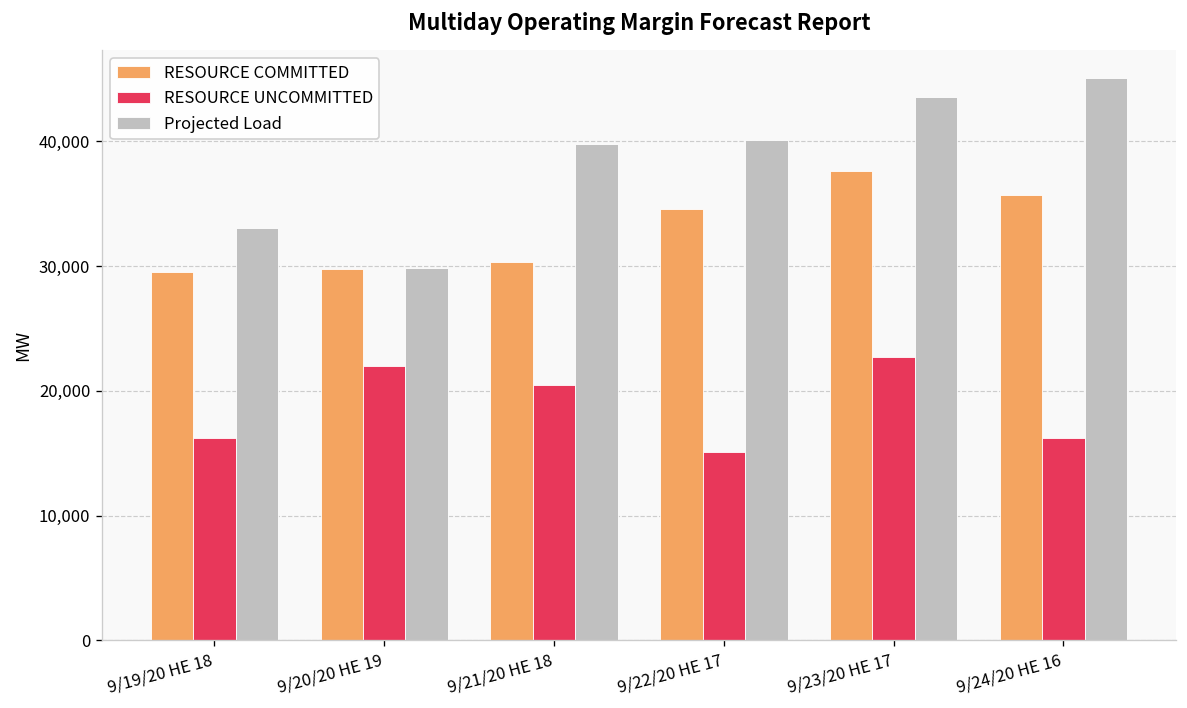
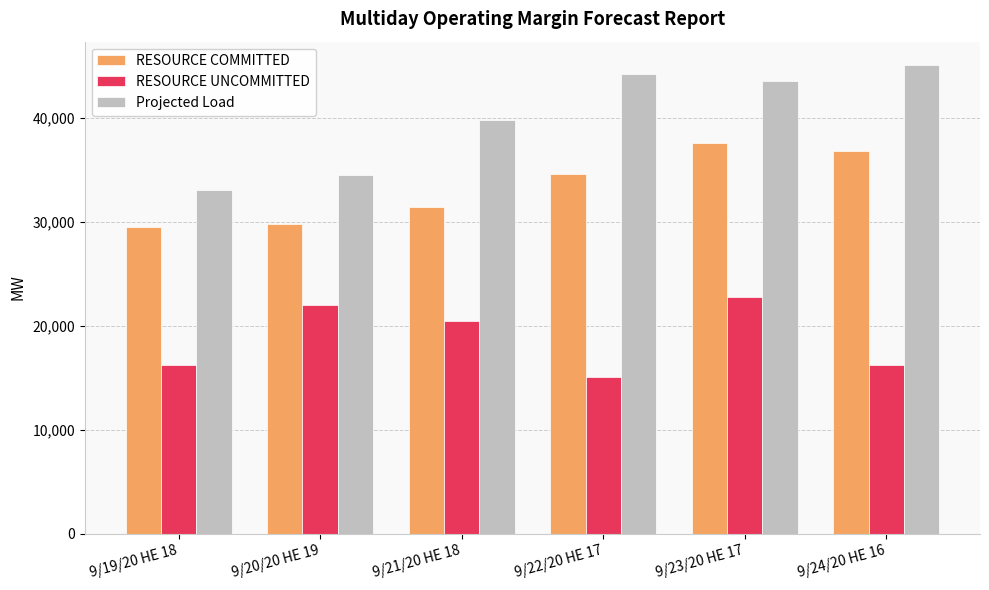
  {
    "RESOURCE COMMITTED": {
      "9/19/20 HE 18": "29,500",
      "9/20/20 HE 19": "29,700",
-     "9/21/20 HE 18": "30,300",
+     "9/21/20 HE 18": "31,400",
      "9/22/20 HE 17": "34,600",
      "9/23/20 HE 17": "37,600",
-     "9/24/20 HE 16": "35,700"
+     "9/24/20 HE 16": "36,800"
    },
    "RESOURCE UNCOMMITTED": {
      "9/19/20 HE 18": "16,200",
      "9/20/20 HE 19": "22,000",
      "9/21/20 HE 18": "20,500",
      "9/22/20 HE 17": "15,100",
      "9/23/20 HE 17": "22,700",
      "9/24/20 HE 16": "16,200"
    },
    "Projected Load": {
      "9/19/20 HE 18": "33,100",
-     "9/20/20 HE 19": "29,800",
+     "9/20/20 HE 19": "34,500",
      "9/21/20 HE 18": "39,800",
-     "9/22/20 HE 17": "40,100",
+     "9/22/20 HE 17": "44,200",
      "9/23/20 HE 17": "43,600",
      "9/24/20 HE 16": "45,100"
    }
  }
